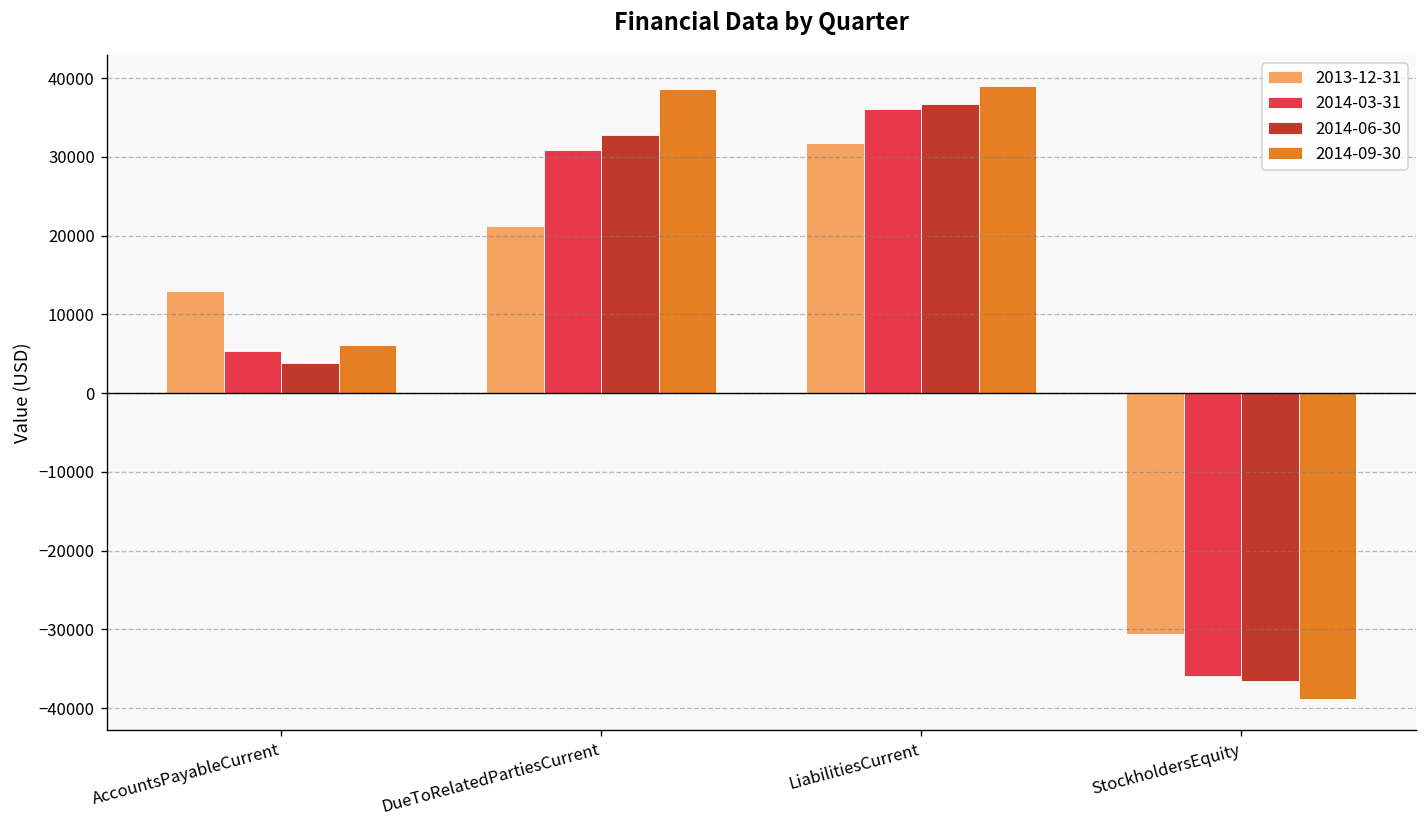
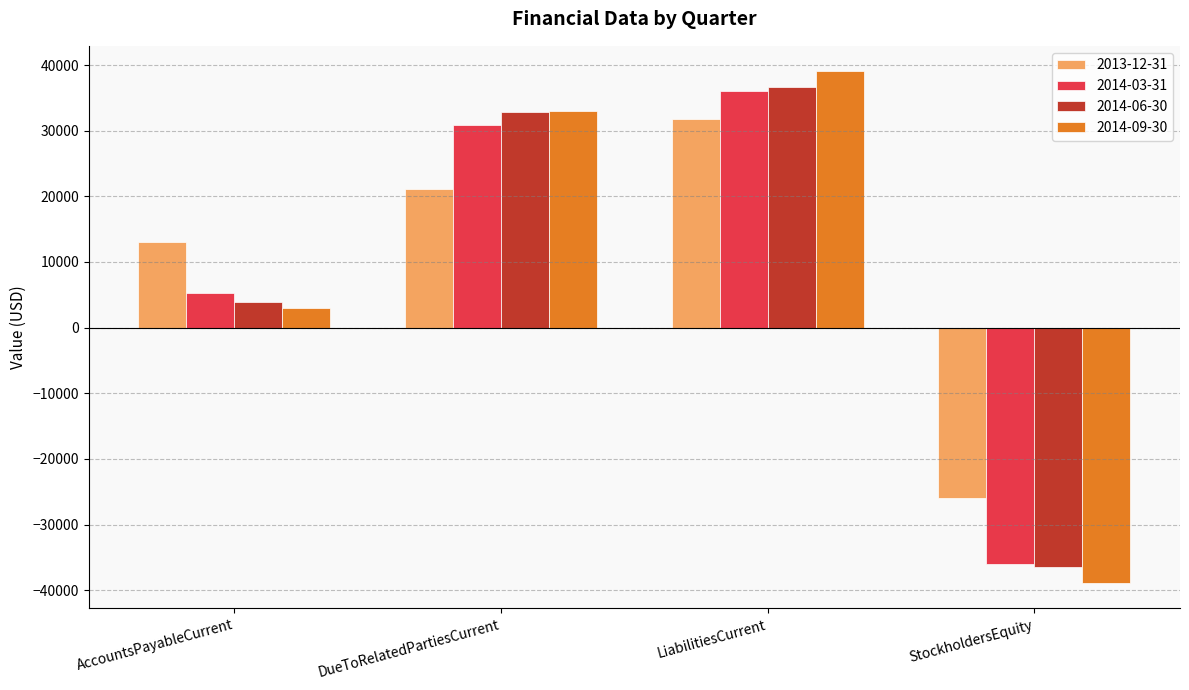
  {
    "2013-12-31": {
      "AccountsPayableCurrent": 13000,
      "DueToRelatedPartiesCurrent": 21000,
      "LiabilitiesCurrent": 32000,
-     "StockholdersEquity": -31000
+     "StockholdersEquity": -26000
    },
    "2014-09-30": {
-     "AccountsPayableCurrent": 6000,
-     "DueToRelatedPartiesCurrent": 39000,
+     "AccountsPayableCurrent": 3000,
+     "DueToRelatedPartiesCurrent": 33000,
      "LiabilitiesCurrent": 39000,
      "StockholdersEquity": -39000
    }
  }
